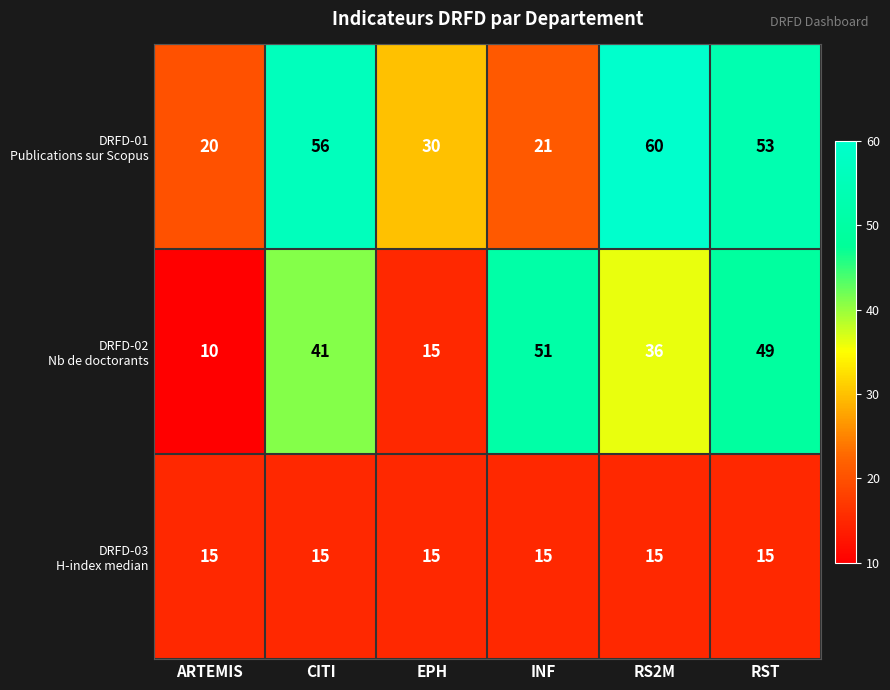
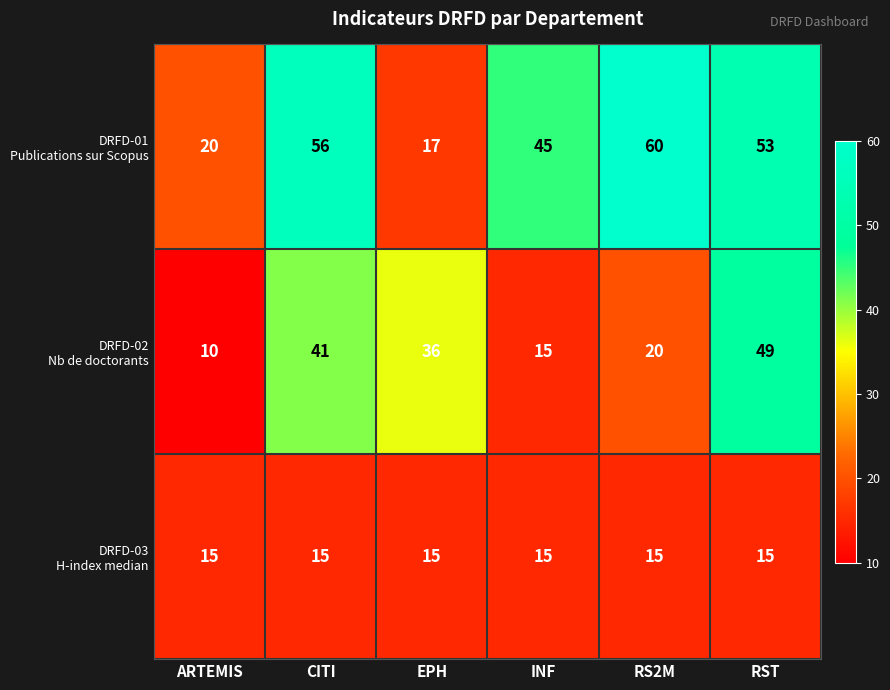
  {
    "DRFD-01 Publications sur Scopus": {
      "ARTEMIS": 20,
      "CITI": 56,
-     "EPH": 30,
-     "INF": 21,
+     "EPH": 17,
+     "INF": 45,
      "RS2M": 60,
      "RST": 53
    },
    "DRFD-02 Nb de doctorants": {
      "ARTEMIS": 10,
      "CITI": 41,
-     "EPH": 15,
-     "INF": 51,
-     "RS2M": 36,
+     "EPH": 36,
+     "INF": 15,
+     "RS2M": 20,
      "RST": 49
    },
    "DRFD-03 H-index median": {
      "ARTEMIS": 15,
      "CITI": 15,
      "EPH": 15,
      "INF": 15,
      "RS2M": 15,
      "RST": 15
    }
  }
